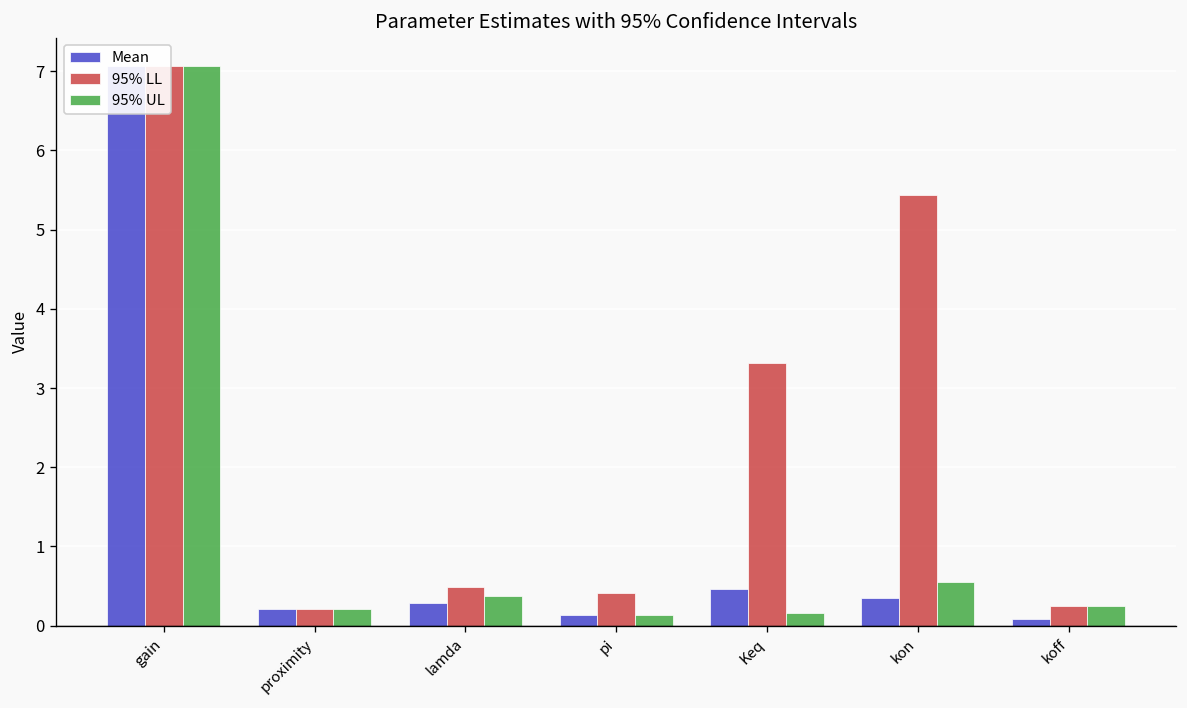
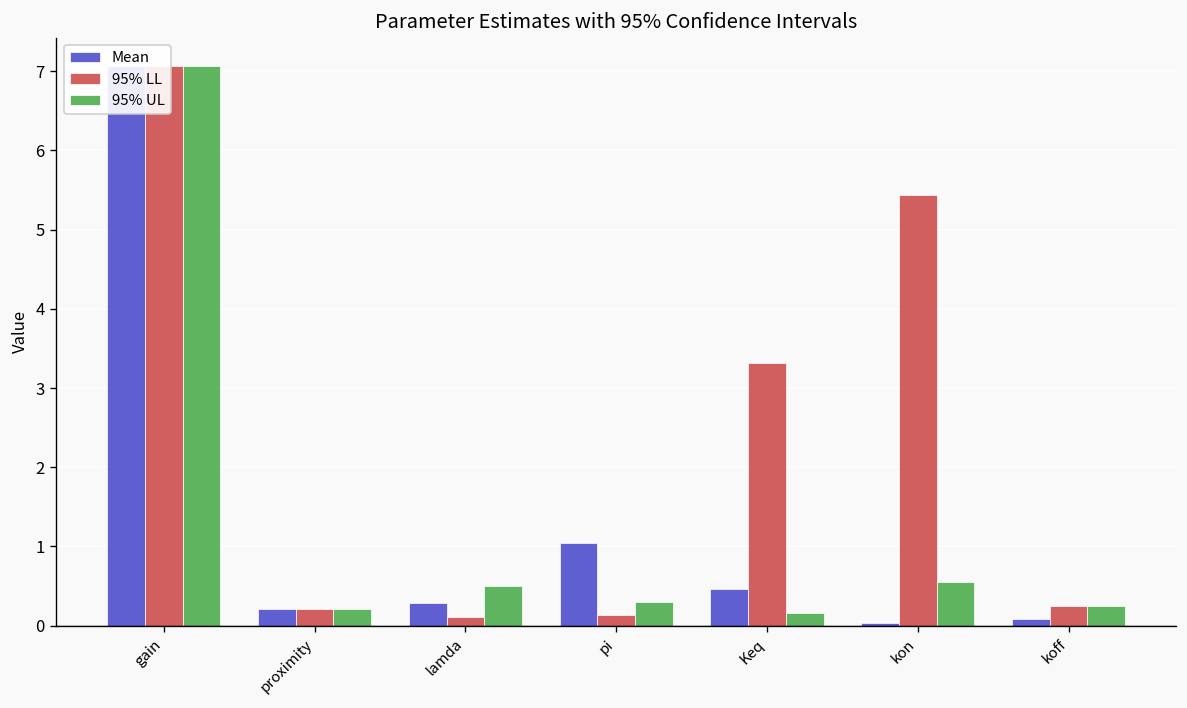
  {
    "Mean": {
      "proximity": 0.2,
      "lamda": 0.3,
-     "pi": 0.1,
+     "pi": 1.0,
      "Keq": 0.5,
-     "kon": 0.4,
+     "kon": 0.0,
      "koff": 0.1
    },
    "95% LL": {
      "proximity": 0.2,
-     "lamda": 0.5,
-     "pi": 0.4,
+     "lamda": 0.1,
+     "pi": 0.1,
      "Keq": 3.3,
      "kon": 5.4,
      "koff": 0.2
    },
    "95% UL": {
      "gain": 7.1,
      "proximity": 0.2,
-     "lamda": 0.4,
-     "pi": 0.1,
+     "lamda": 0.5,
+     "pi": 0.3,
      "Keq": 0.2,
      "kon": 0.5,
      "koff": 0.3
    }
  }
